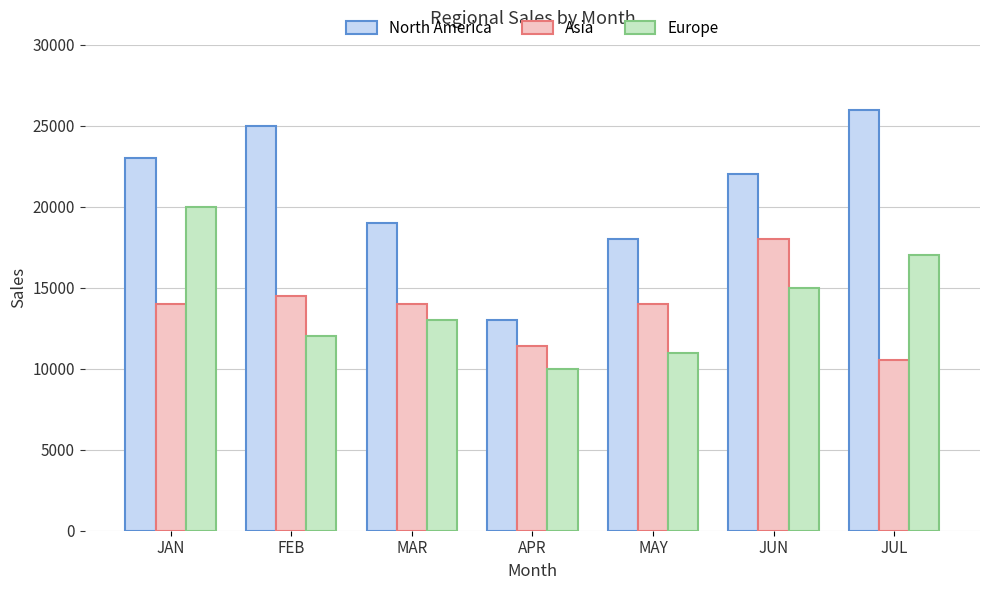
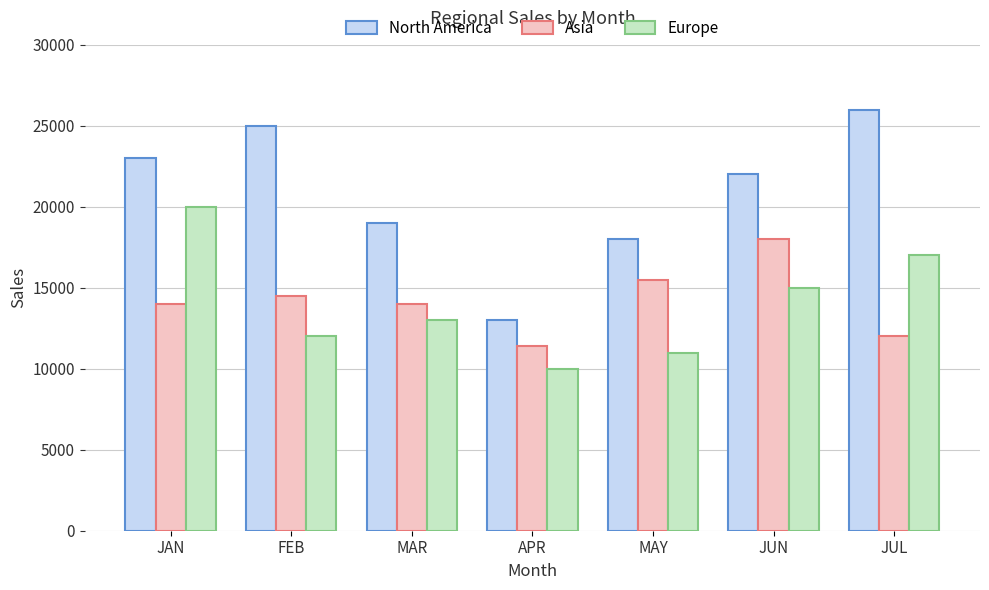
  {
    "Asia": {
      "JAN": 14000,
      "FEB": 14500,
      "MAR": 14000,
      "APR": 11400,
-     "MAY": 14000,
+     "MAY": 15500,
      "JUN": 18000,
-     "JUL": 10500
+     "JUL": 12000
    }
  }
